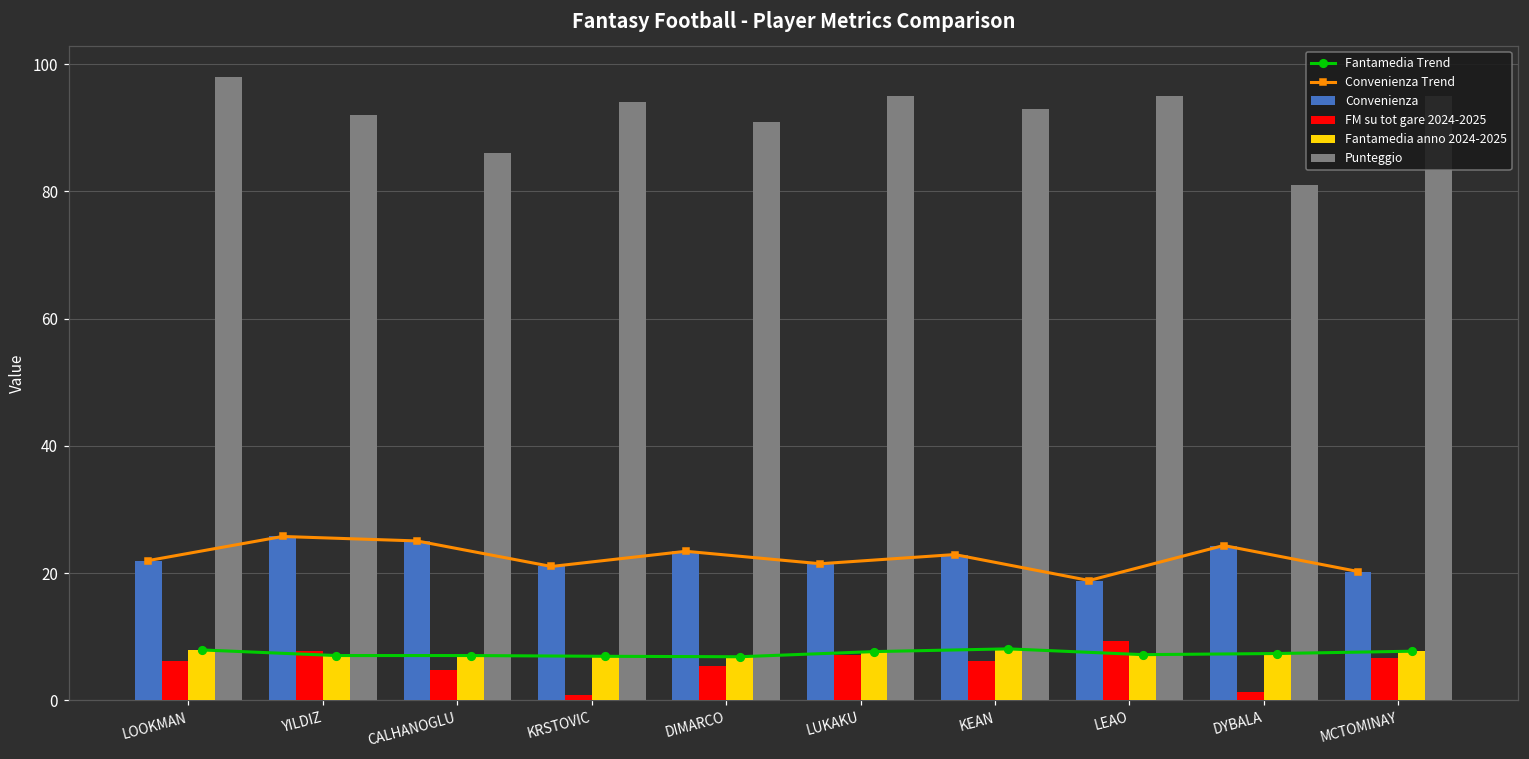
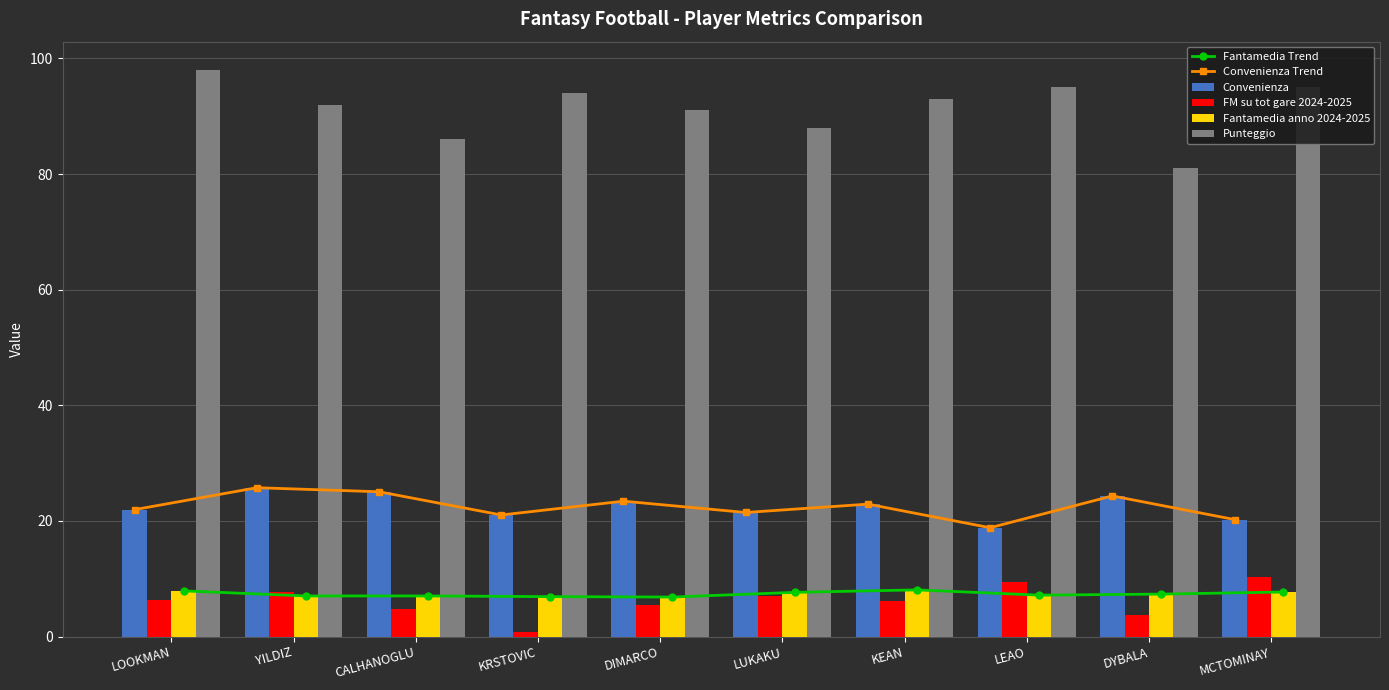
  {
    "Convenienza": {
      "LOOKMAN": 22,
      "YILDIZ": 26,
      "CALHANOGLU": 25,
      "KRSTOVIC": 21,
      "DIMARCO": 23,
      "LUKAKU": 21,
      "KEAN": 23,
      "LEAO": 19,
      "DYBALA": 24,
      "MCTOMINAY": 20
    },
    "FM su tot gare 2024-2025": {
      "LOOKMAN": 6,
      "YILDIZ": 8,
      "CALHANOGLU": 5,
      "KRSTOVIC": 1,
      "DIMARCO": 5,
      "LUKAKU": 7,
      "KEAN": 6,
      "LEAO": 9,
-     "DYBALA": 1,
-     "MCTOMINAY": 7
+     "DYBALA": 4,
+     "MCTOMINAY": 10
    },
    "Fantamedia anno 2024-2025": {
      "LOOKMAN": 8,
      "YILDIZ": 7,
      "CALHANOGLU": 7,
      "KRSTOVIC": 7,
      "DIMARCO": 7,
      "LUKAKU": 8,
      "KEAN": 8,
      "LEAO": 7,
      "DYBALA": 7,
      "MCTOMINAY": 8
    },
    "Punteggio": {
      "LOOKMAN": 98,
      "YILDIZ": 92,
      "CALHANOGLU": 86,
      "KRSTOVIC": 94,
      "DIMARCO": 91,
-     "LUKAKU": 95,
+     "LUKAKU": 88,
      "KEAN": 93,
      "LEAO": 95,
      "DYBALA": 81
    }
  }
